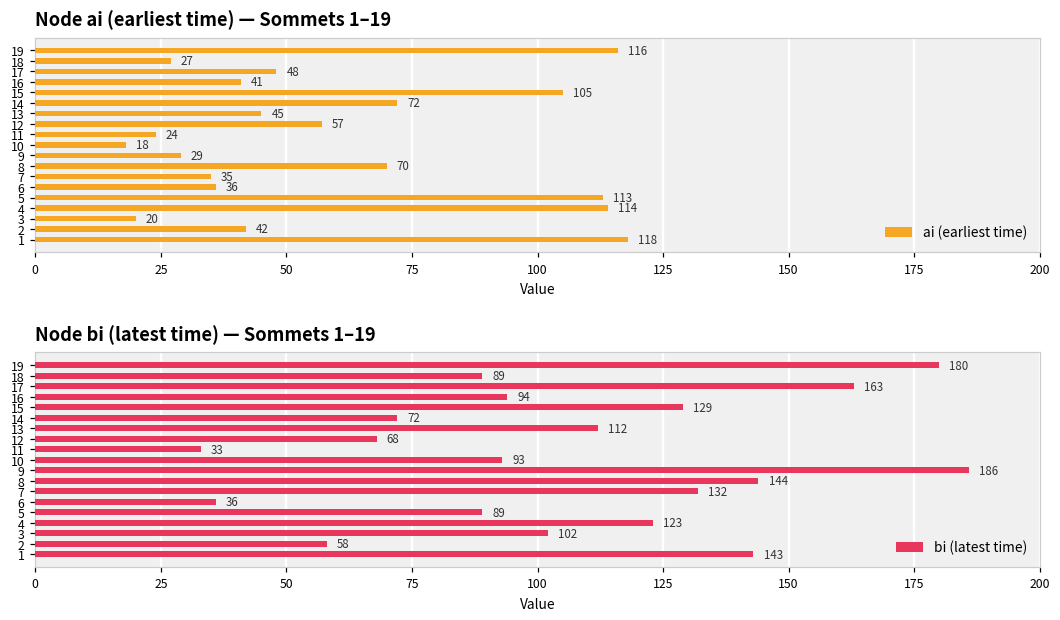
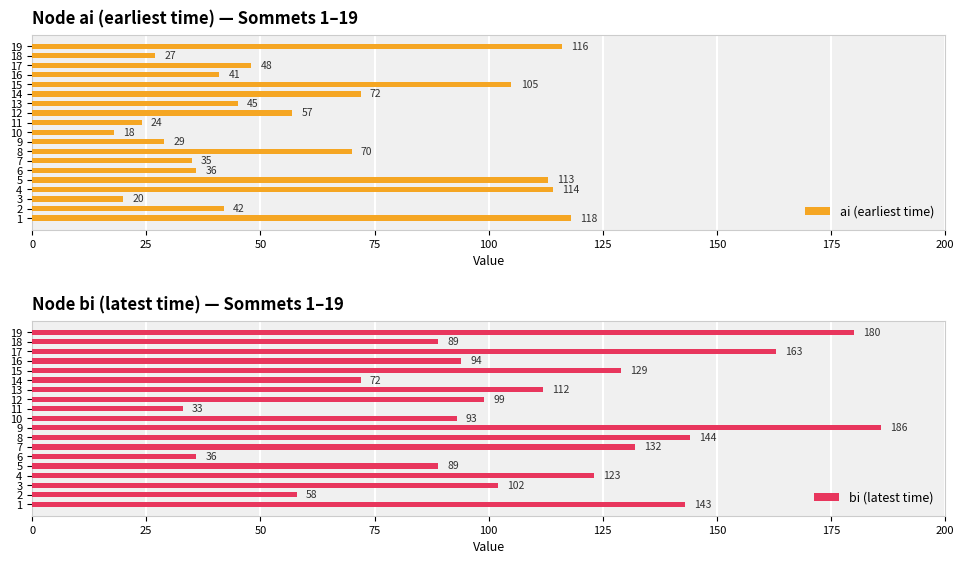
  {
    "Node ai (earliest time) — Sommets 1–19": {
      "19": 116,
      "18": 27,
      "17": 48,
      "16": 41,
      "15": 105,
      "14": 72,
      "13": 45,
      "12": 57,
      "11": 24,
      "10": 18,
      "9": 29,
      "8": 70,
      "7": 35,
      "6": 36,
      "5": 113,
      "4": 114,
      "3": 20,
      "2": 42,
      "1": 118
    },
    "Node bi (latest time) — Sommets 1–19": {
      "19": 180,
      "18": 89,
      "17": 163,
      "16": 94,
      "15": 129,
      "14": 72,
      "13": 112,
-     "12": 68,
+     "12": 99,
      "11": 33,
      "10": 93,
      "9": 186,
      "8": 144,
      "7": 132,
      "6": 36,
      "5": 89,
      "4": 123,
      "3": 102,
      "2": 58,
      "1": 143
    }
  }
